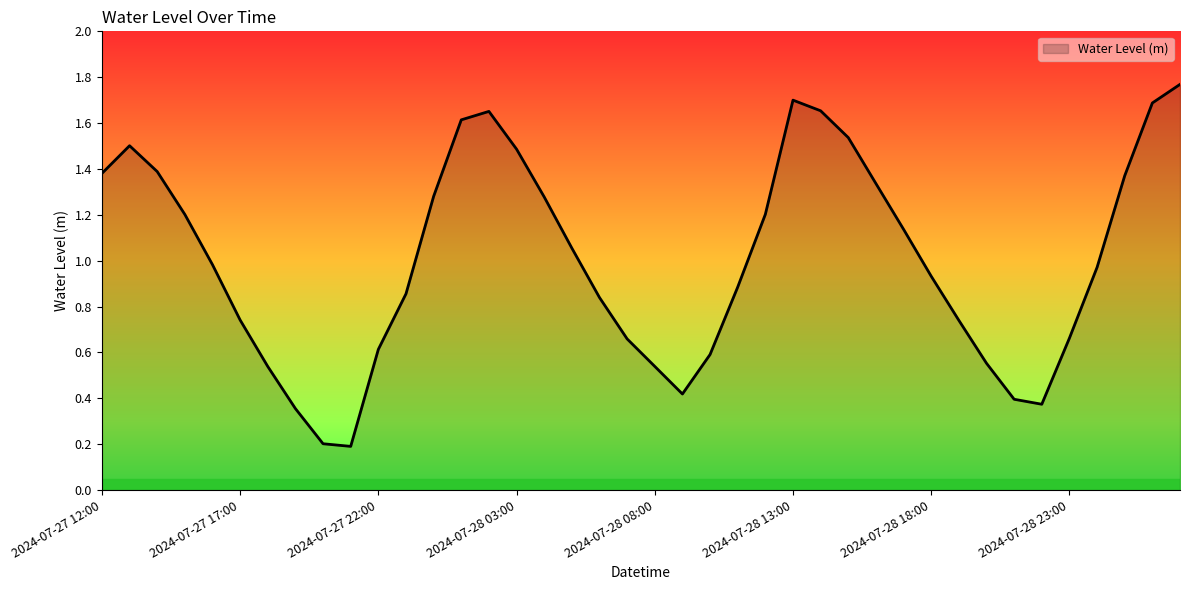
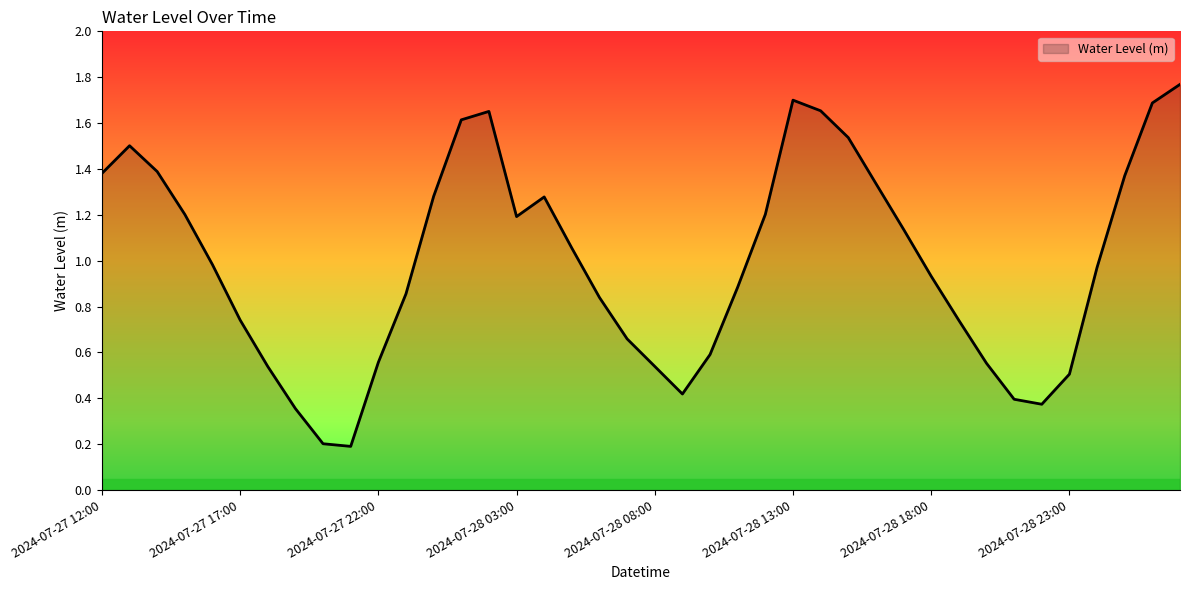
  {
    "2024-07-27 12:00": 1.38,
    "2024-07-27 17:00": 0.74,
-   "2024-07-27 22:00": 0.61,
-   "2024-07-28 03:00": 1.49,
+   "2024-07-27 22:00": 0.56,
+   "2024-07-28 03:00": 1.19,
    "2024-07-28 08:00": 0.54,
    "2024-07-28 13:00": 1.70,
    "2024-07-28 18:00": 0.93,
-   "2024-07-28 23:00": 0.66
+   "2024-07-28 23:00": 0.51
  }
